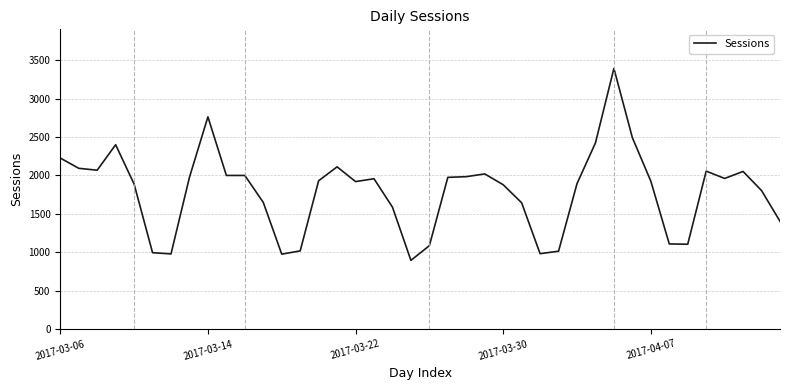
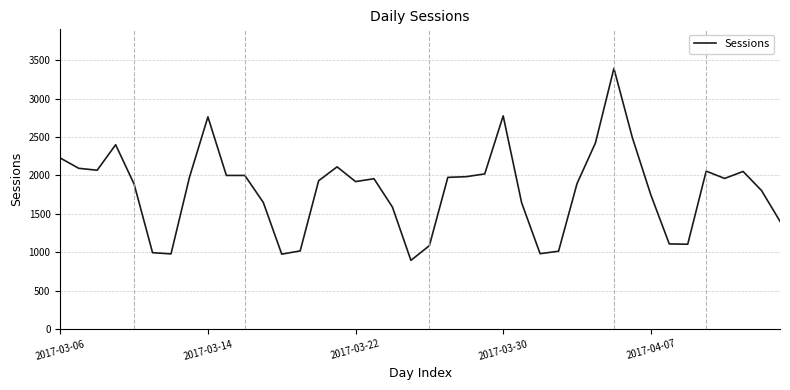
  {
    "2017-03-06": 2200,
    "2017-03-14": 2800,
    "2017-03-22": 1900,
-   "2017-03-30": 1900,
-   "2017-04-07": 1900
+   "2017-03-30": 2800,
+   "2017-04-07": 1700
  }
